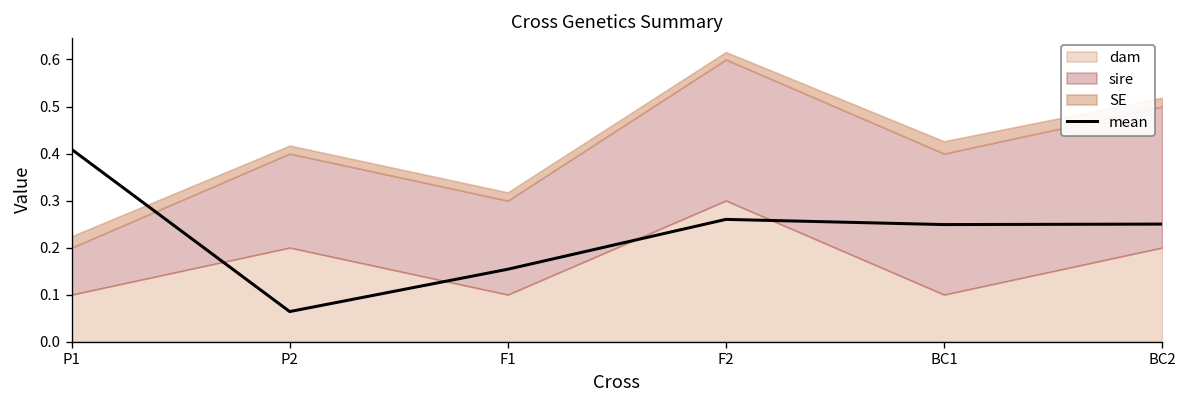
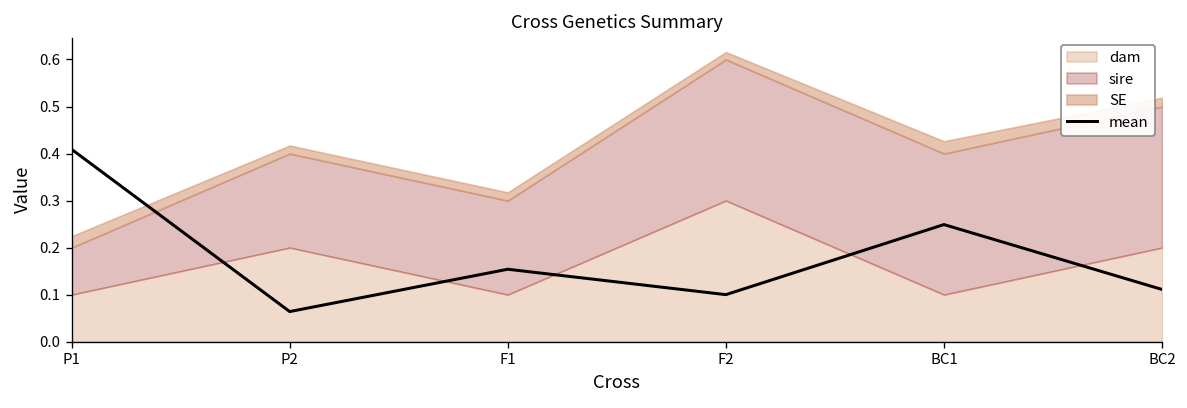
  {
    "mean": {
      "P1": 0.41,
      "P2": 0.06,
      "F1": 0.15,
-     "F2": 0.26,
+     "F2": 0.10,
      "BC1": 0.25,
-     "BC2": 0.25
+     "BC2": 0.11
    }
  }
